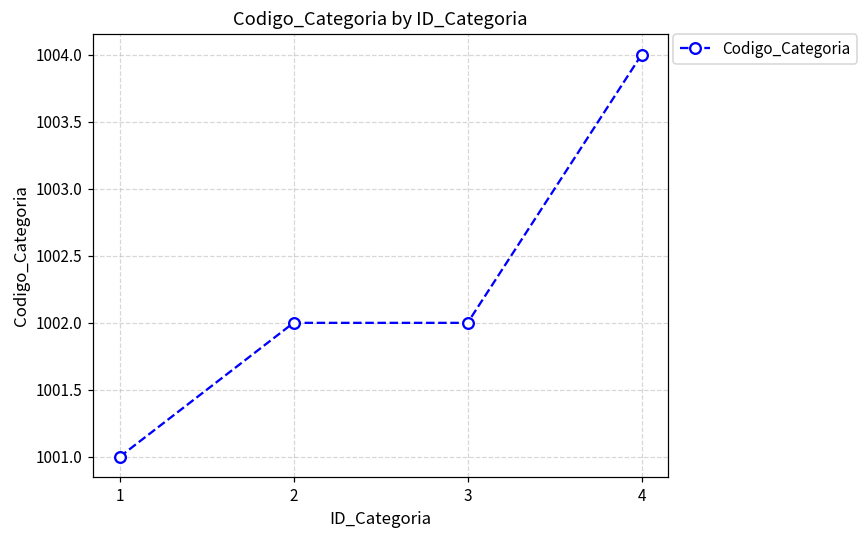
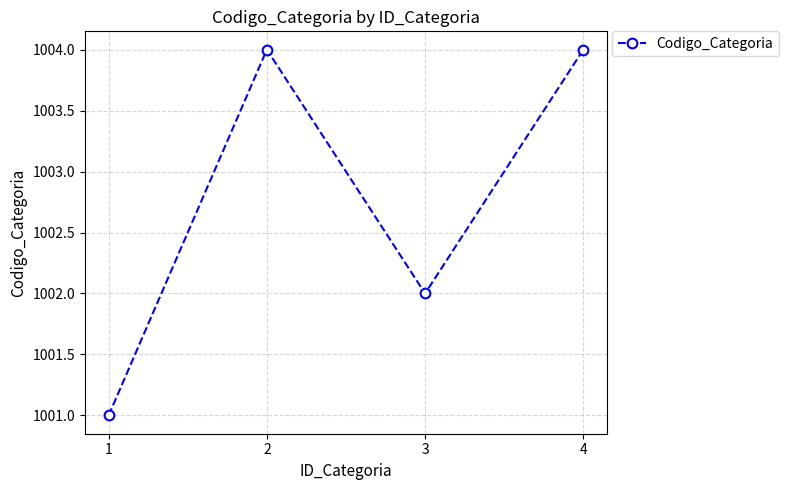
  {
    "1": 1001,
-   "2": 1002,
+   "2": 1004,
    "3": 1002,
    "4": 1004
  }
